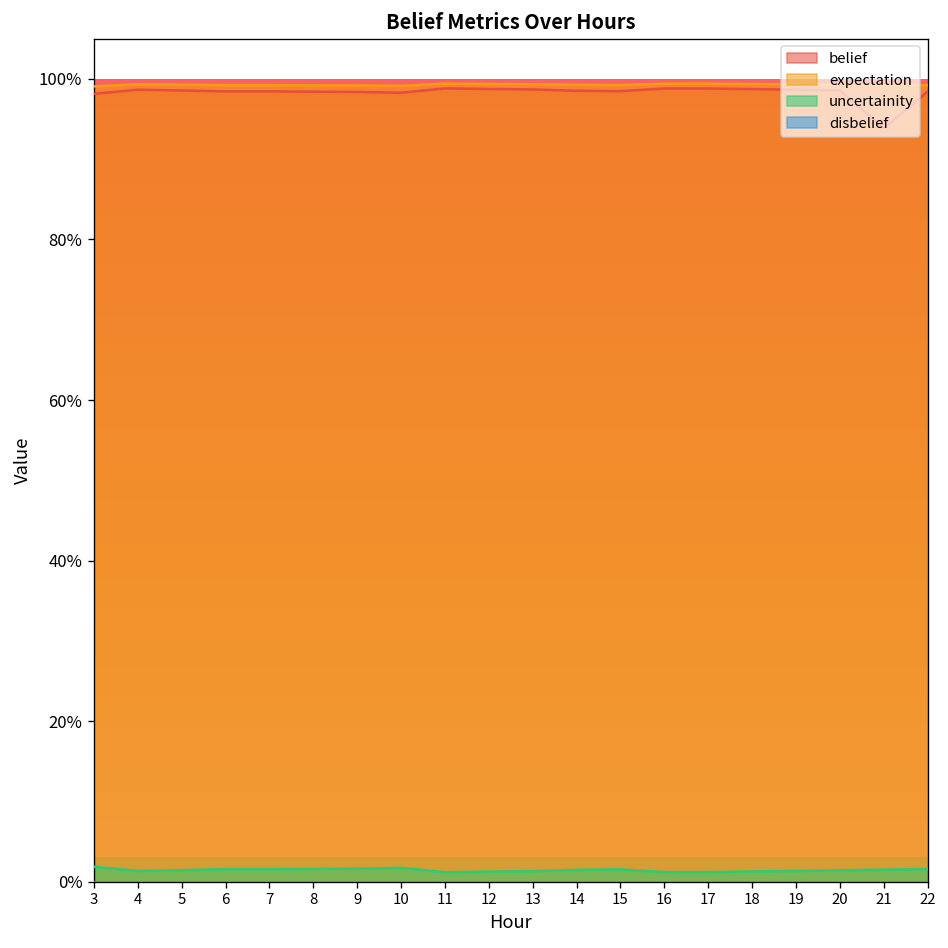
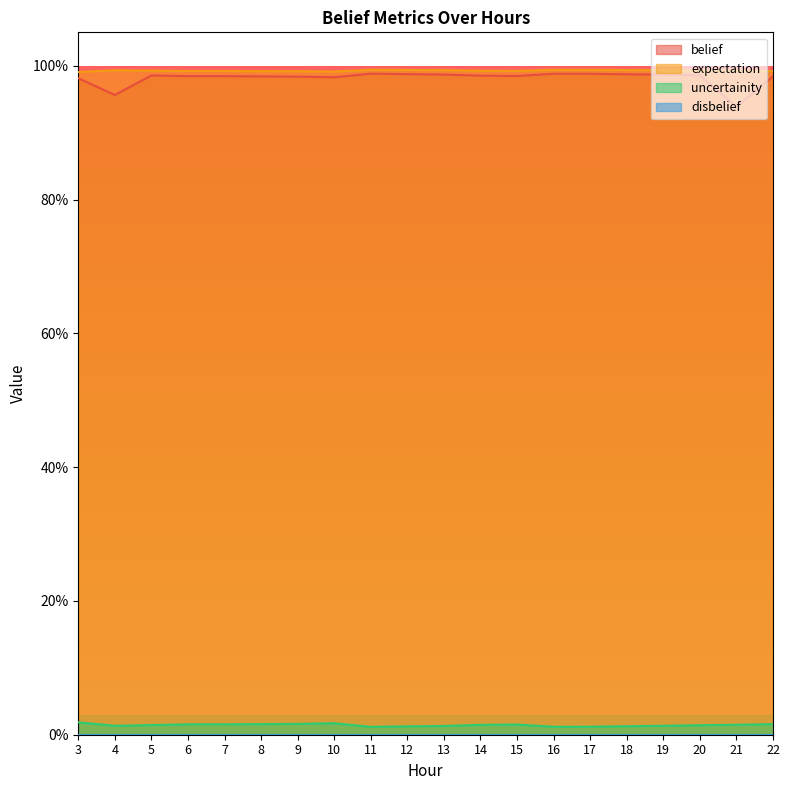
  {
    "belief": {
      "3": "98%",
-     "4": "99%",
+     "4": "96%",
      "5": "99%",
      "6": "98%",
      "7": "98%",
      "8": "98%",
      "9": "98%",
      "10": "98%",
      "11": "99%",
      "12": "99%",
      "13": "99%",
      "14": "99%",
      "15": "98%",
      "16": "99%",
      "17": "99%",
      "18": "99%",
      "22": "98%"
    },
    "expectation": {
      "3": "99%",
      "4": "99%",
      "5": "99%",
      "6": "99%",
      "7": "99%",
      "8": "99%",
      "9": "99%",
      "10": "99%",
      "11": "99%",
      "12": "99%",
      "13": "99%",
      "14": "99%",
      "15": "99%",
      "16": "99%",
      "17": "99%",
      "18": "99%",
      "22": "99%"
    }
  }
